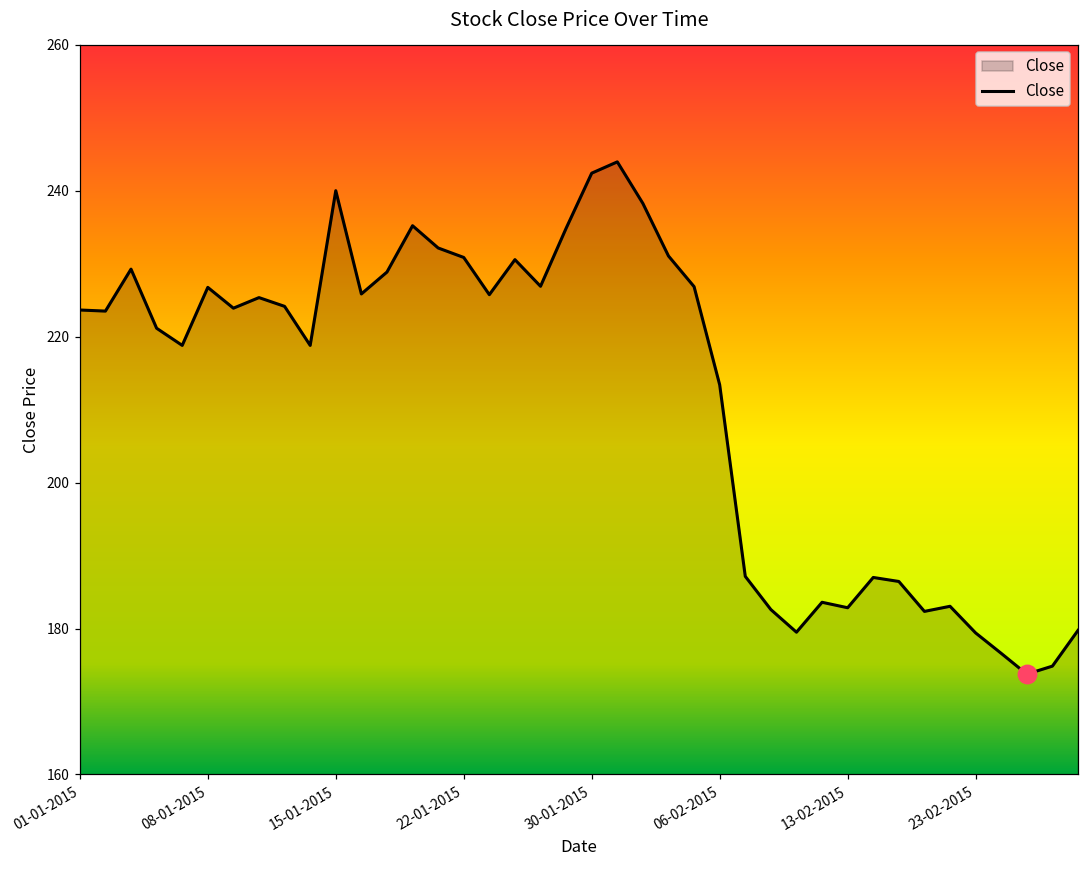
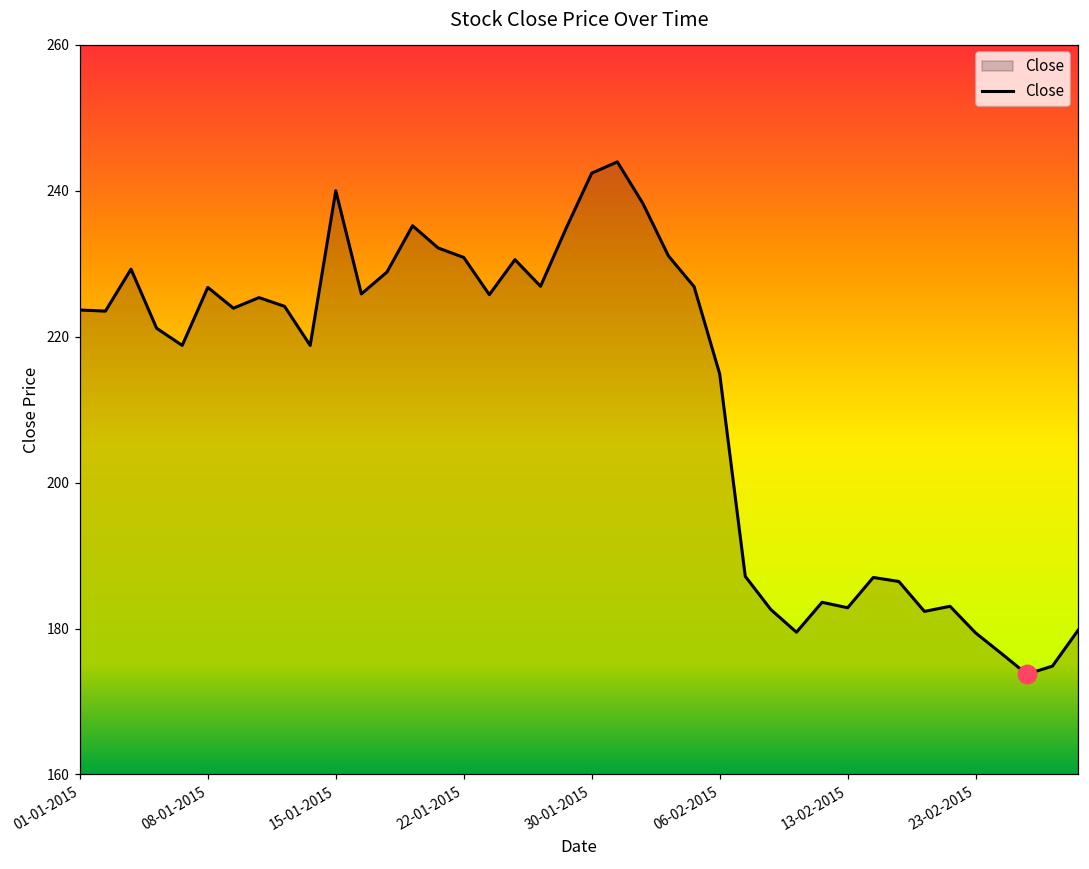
  {
    "Close": {
      "01-01-2015": 224,
      "08-01-2015": 227,
      "15-01-2015": 240,
      "22-01-2015": 231,
      "30-01-2015": 242,
-     "06-02-2015": 213,
+     "06-02-2015": 215,
      "13-02-2015": 183,
      "23-02-2015": 179
    }
  }
